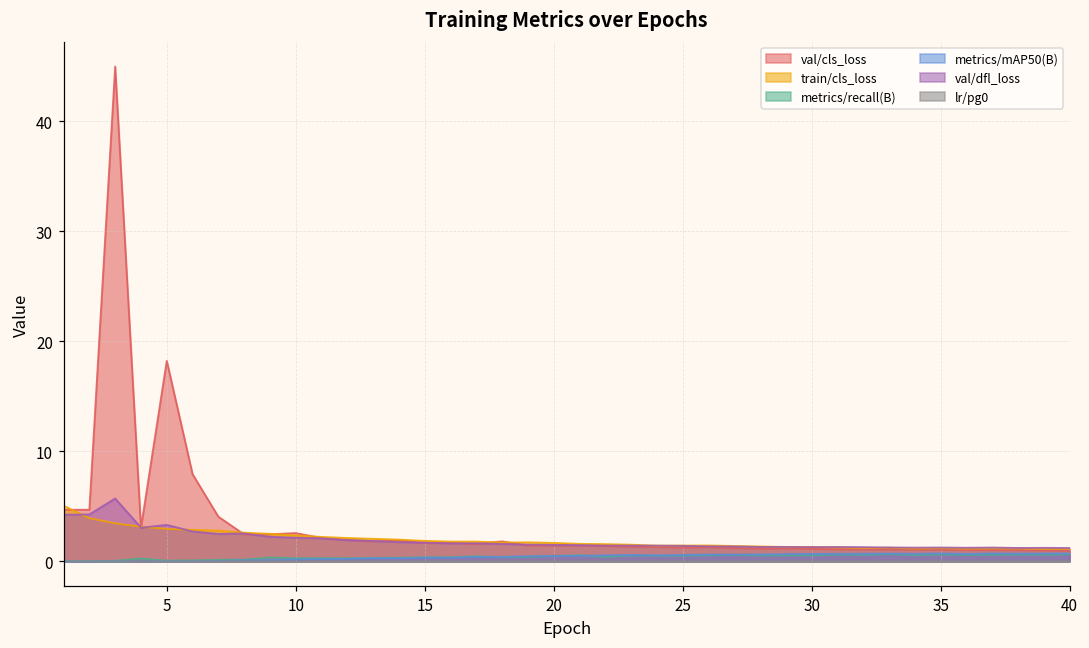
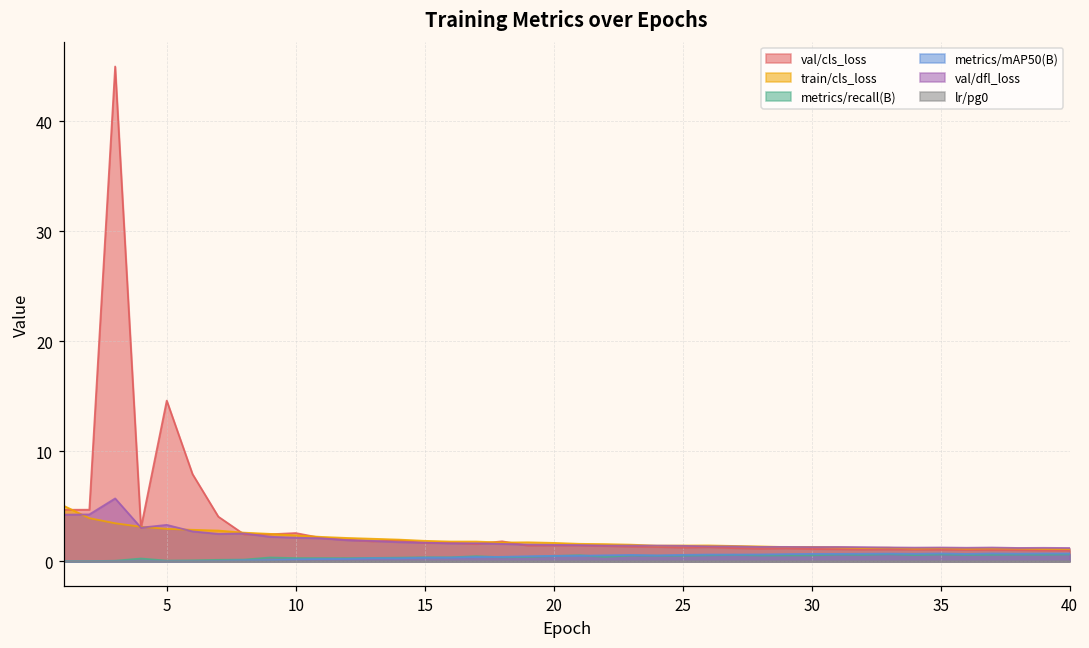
  {
    "val/cls_loss": {
-     "5": 18.2
+     "5": 14.6
    },
    "train/cls_loss": {
      "5": 3.0
    }
  }
